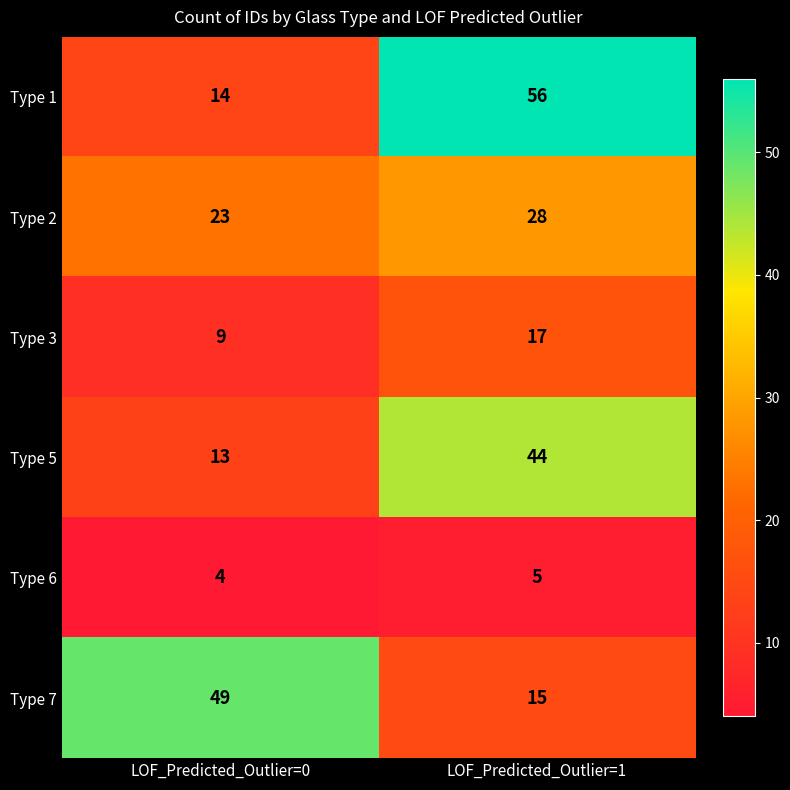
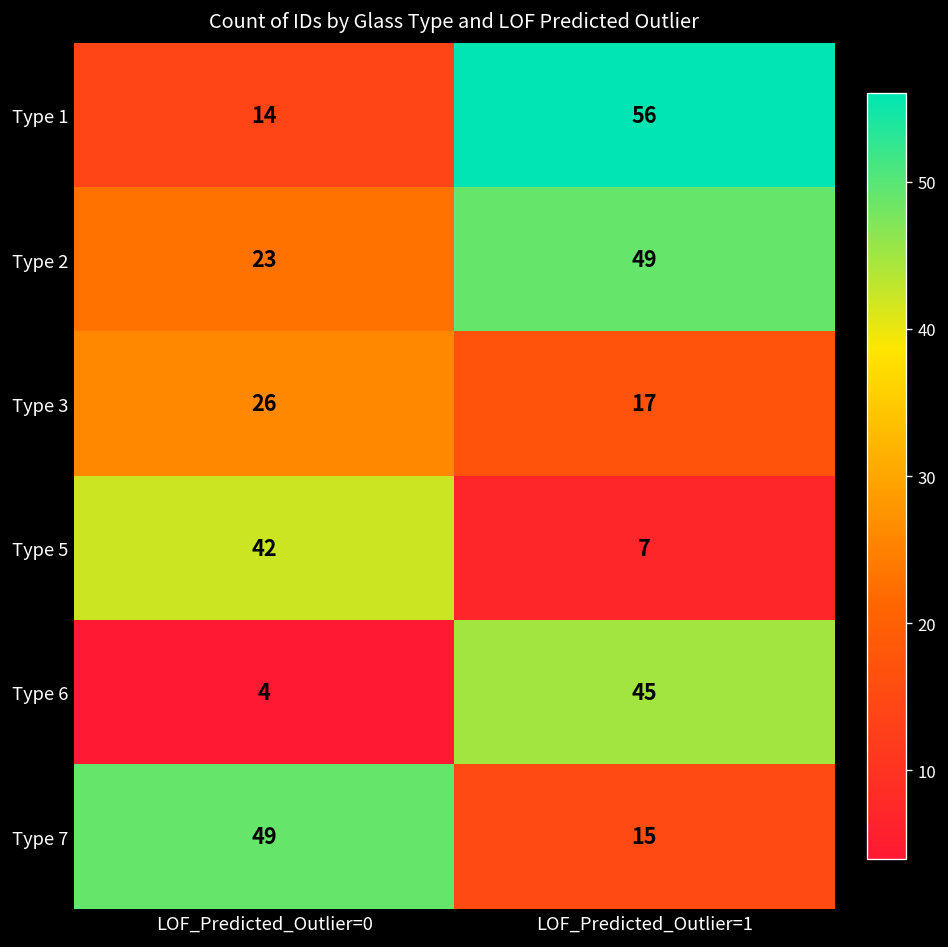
  {
    "Type 1": {
      "LOF_Predicted_Outlier=0": 14,
      "LOF_Predicted_Outlier=1": 56
    },
    "Type 2": {
      "LOF_Predicted_Outlier=0": 23,
-     "LOF_Predicted_Outlier=1": 28
+     "LOF_Predicted_Outlier=1": 49
    },
    "Type 3": {
-     "LOF_Predicted_Outlier=0": 9,
+     "LOF_Predicted_Outlier=0": 26,
      "LOF_Predicted_Outlier=1": 17
    },
    "Type 5": {
-     "LOF_Predicted_Outlier=0": 13,
-     "LOF_Predicted_Outlier=1": 44
+     "LOF_Predicted_Outlier=0": 42,
+     "LOF_Predicted_Outlier=1": 7
    },
    "Type 6": {
      "LOF_Predicted_Outlier=0": 4,
-     "LOF_Predicted_Outlier=1": 5
+     "LOF_Predicted_Outlier=1": 45
    },
    "Type 7": {
      "LOF_Predicted_Outlier=0": 49,
      "LOF_Predicted_Outlier=1": 15
    }
  }
